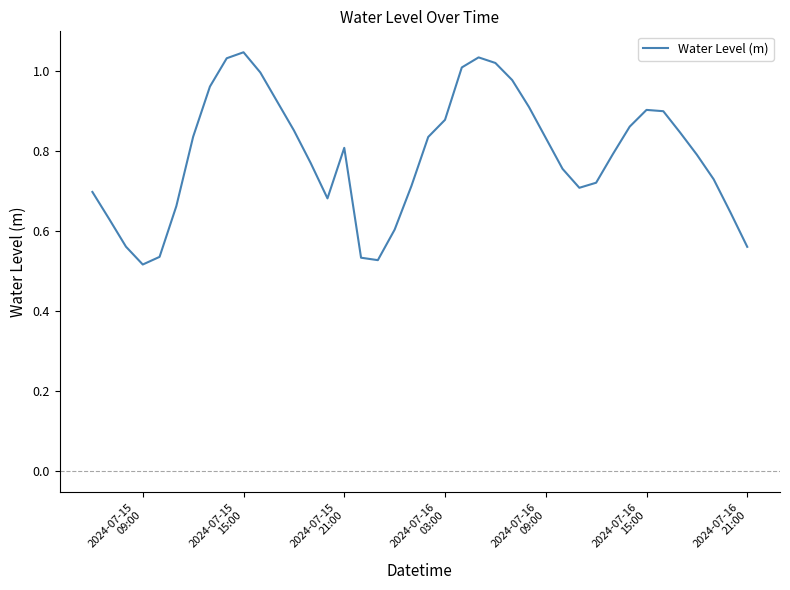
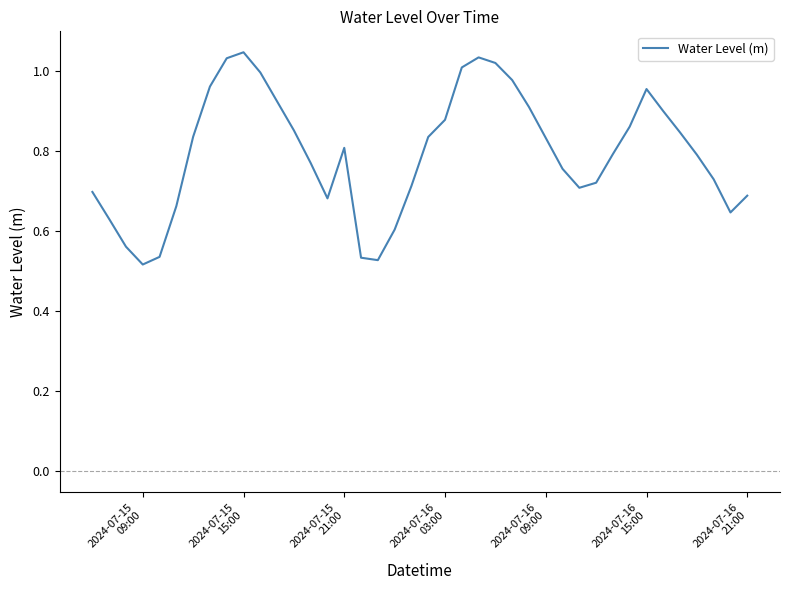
  {
    "2024-07-15 09:00": 0.52,
    "2024-07-15 15:00": 1.05,
    "2024-07-15 21:00": 0.81,
    "2024-07-16 03:00": 0.88,
    "2024-07-16 09:00": 0.83,
-   "2024-07-16 15:00": 0.90,
-   "2024-07-16 21:00": 0.56
+   "2024-07-16 15:00": 0.95,
+   "2024-07-16 21:00": 0.69
  }
